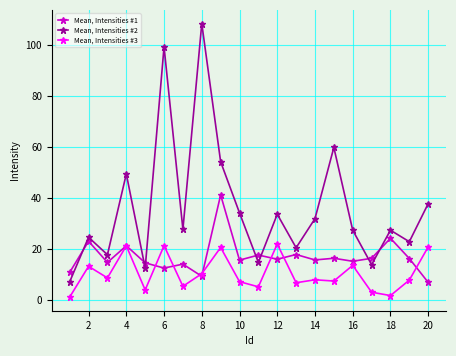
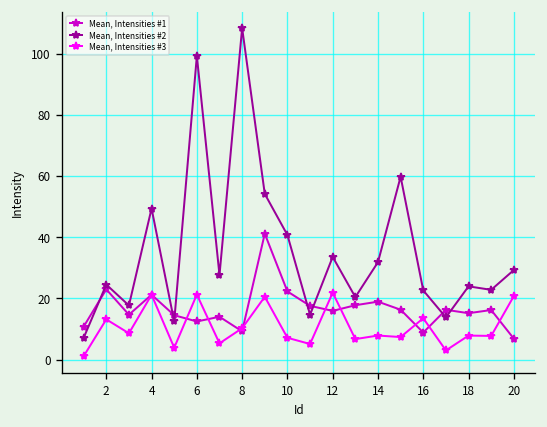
  {
    "Mean, Intensities #1": {
      "2": 23,
      "6": 12,
      "8": 9,
-     "10": 16,
+     "10": 22,
      "12": 16,
-     "14": 16,
-     "16": 15,
-     "18": 24,
+     "14": 19,
+     "16": 9,
+     "18": 15,
      "20": 7
    },
    "Mean, Intensities #2": {
      "2": 25,
      "4": 49,
      "6": 99,
      "8": 108,
-     "10": 34,
+     "10": 41,
      "12": 34,
      "14": 32,
-     "16": 27,
-     "18": 27,
-     "20": 38
+     "16": 23,
+     "18": 24,
+     "20": 29
    },
    "Mean, Intensities #3": {
      "2": 13,
      "6": 21,
      "8": 10,
      "10": 7,
      "12": 22,
      "14": 8,
      "16": 14,
-     "18": 2,
+     "18": 8,
      "20": 21
    }
  }
